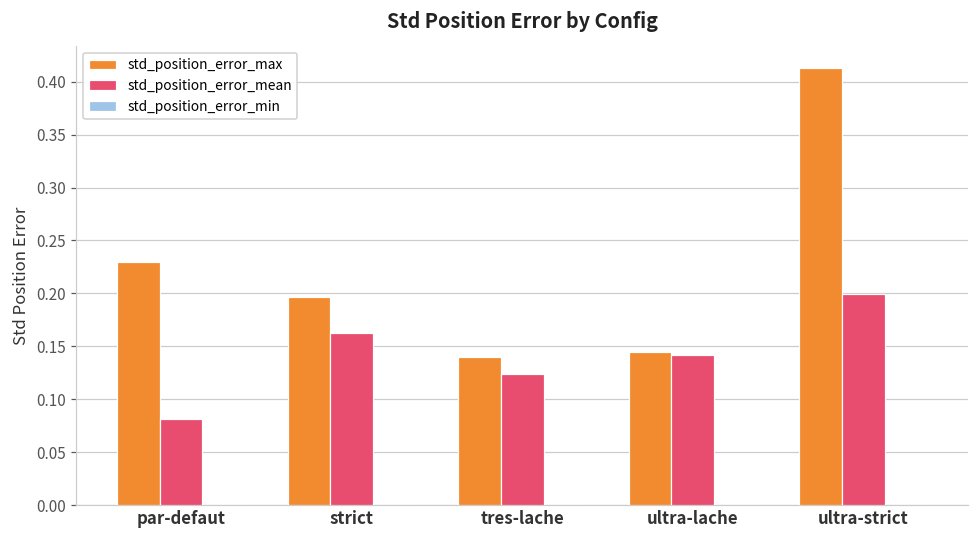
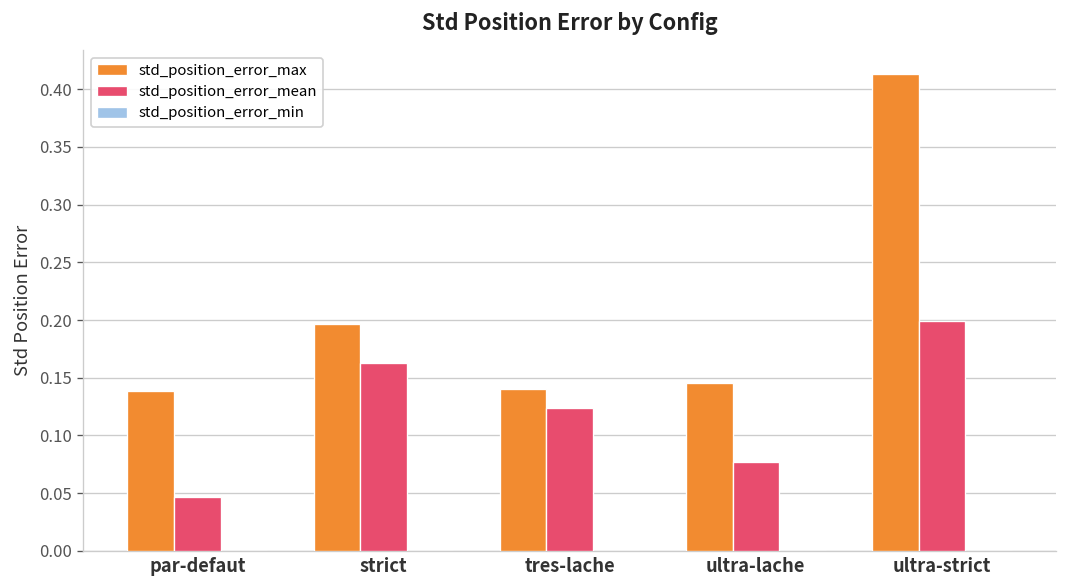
  {
    "std_position_error_max": {
-     "par-defaut": 0.23,
+     "par-defaut": 0.14,
      "strict": 0.20,
      "tres-lache": 0.14,
      "ultra-lache": 0.15,
      "ultra-strict": 0.41
    },
    "std_position_error_mean": {
-     "par-defaut": 0.08,
+     "par-defaut": 0.05,
      "strict": 0.16,
      "tres-lache": 0.12,
-     "ultra-lache": 0.14,
+     "ultra-lache": 0.08,
      "ultra-strict": 0.20
    },
    "std_position_error_min": {
      "par-defaut": 0.00,
      "strict": 0.00,
      "tres-lache": 0.00,
      "ultra-lache": 0.00,
      "ultra-strict": 0.00
    }
  }
